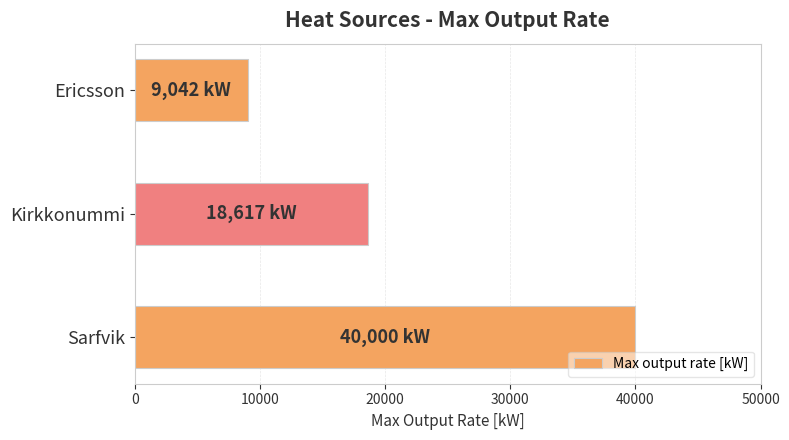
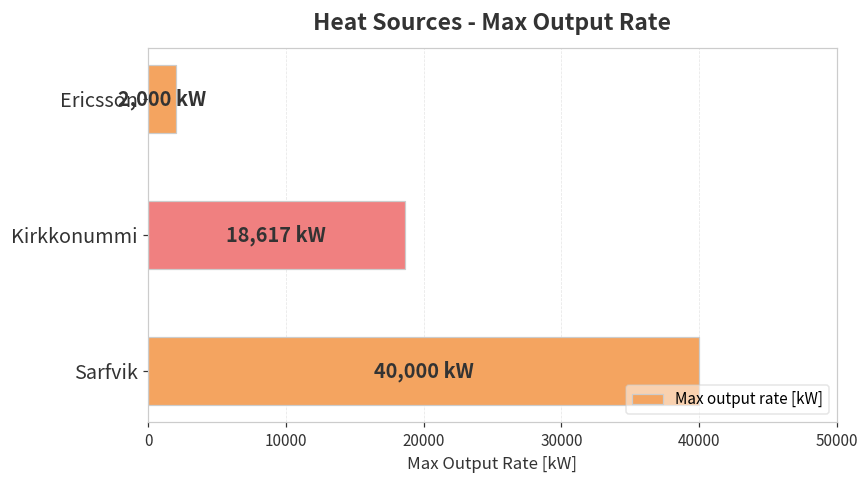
  {
-   "Ericsson": "9,042",
+   "Ericsson": "2,000",
    "Kirkkonummi": "18,617",
    "Sarfvik": "40,000"
  }
